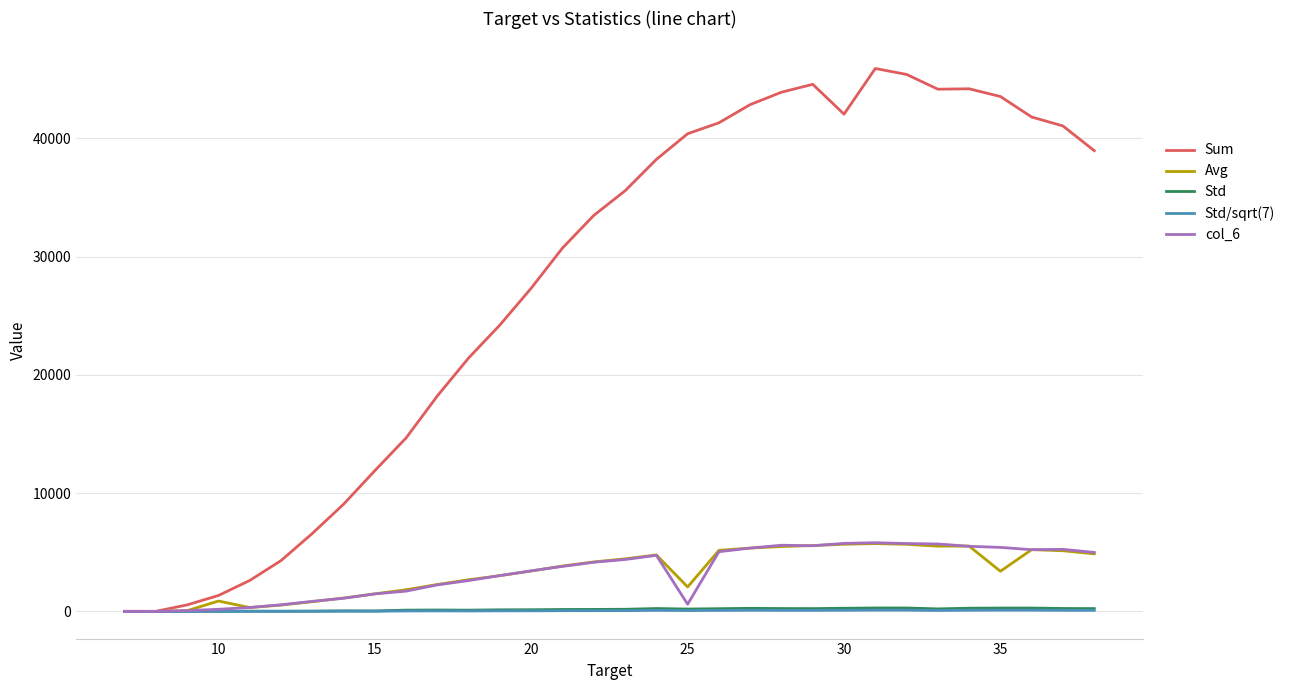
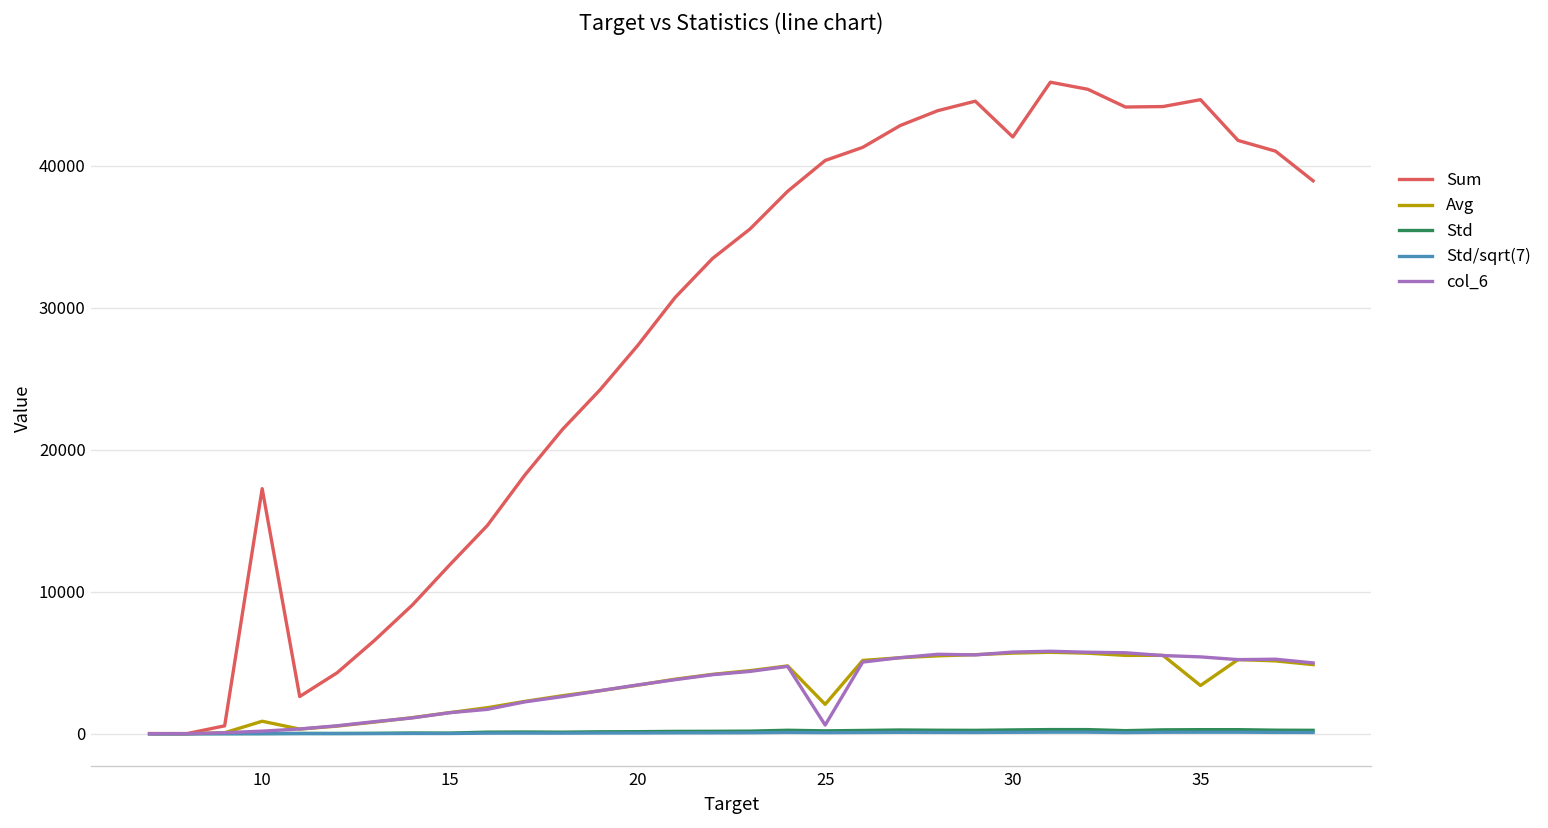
  {
    "Sum": {
-     "10": 1400,
+     "10": 17300,
      "15": 11900,
      "20": 27300,
      "25": 40400,
      "30": 42000,
-     "35": 43500
+     "35": 44700
    },
    "Avg": {
      "10": 900,
      "25": 2100,
      "35": 3400
    },
    "col_6": {
      "25": 600,
      "35": 5400
    }
  }
